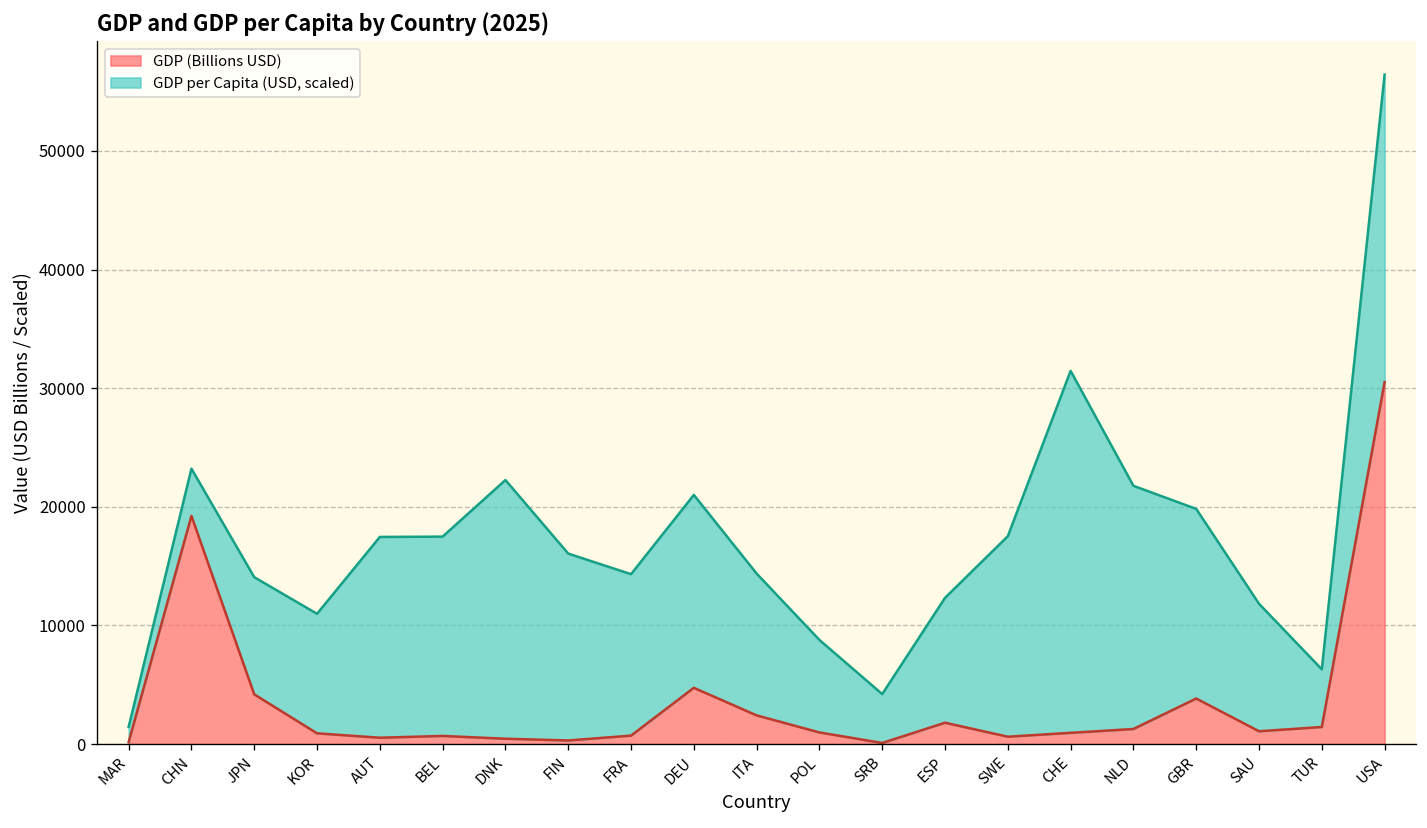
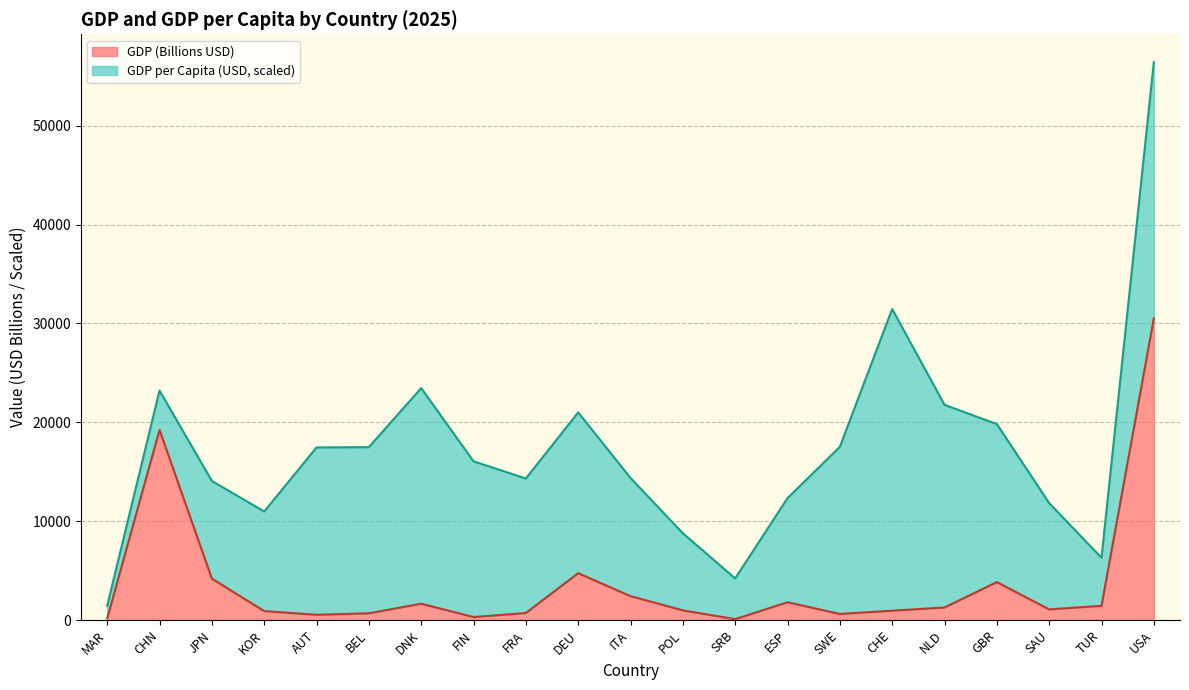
  {
    "GDP (Billions USD)": {
      "MAR": 0,
      "CHN": 19000,
      "JPN": 4000,
      "KOR": 1000,
      "AUT": 1000,
      "BEL": 1000,
-     "DNK": 0,
+     "DNK": 2000,
      "FIN": 0,
      "FRA": 1000,
      "DEU": 5000,
      "ITA": 2000,
      "POL": 1000,
      "SRB": 0,
      "ESP": 2000,
      "SWE": 1000,
      "CHE": 1000,
      "NLD": 1000,
      "GBR": 4000,
      "SAU": 1000,
      "TUR": 1000,
      "USA": 31000
    },
    "GDP per Capita (USD, scaled)": {
      "MAR": 1000,
      "CHN": 4000,
      "JPN": 10000,
      "KOR": 10000,
      "AUT": 17000,
      "BEL": 17000,
      "DNK": 22000,
      "FIN": 16000,
      "FRA": 14000,
      "DEU": 16000,
      "ITA": 12000,
      "POL": 8000,
      "SRB": 4000,
      "ESP": 11000,
      "SWE": 17000,
      "CHE": 31000,
      "NLD": 20000,
      "GBR": 16000,
      "SAU": 11000,
      "TUR": 5000,
      "USA": 26000
    }
  }
